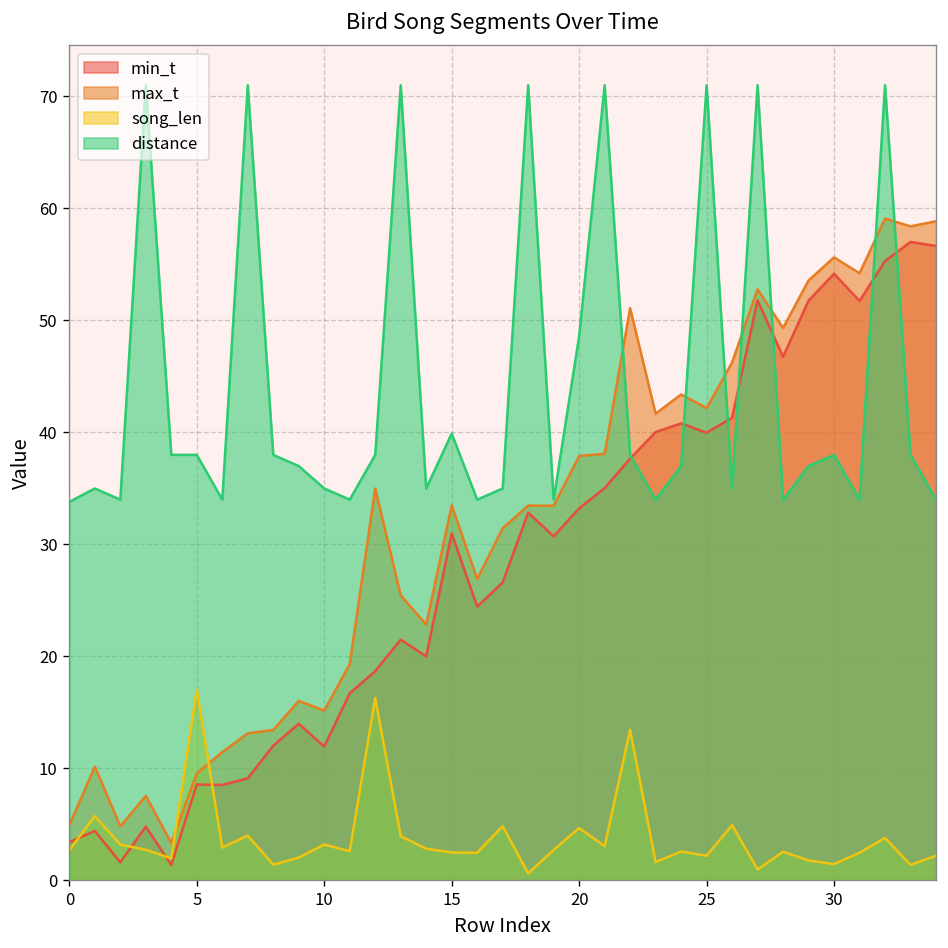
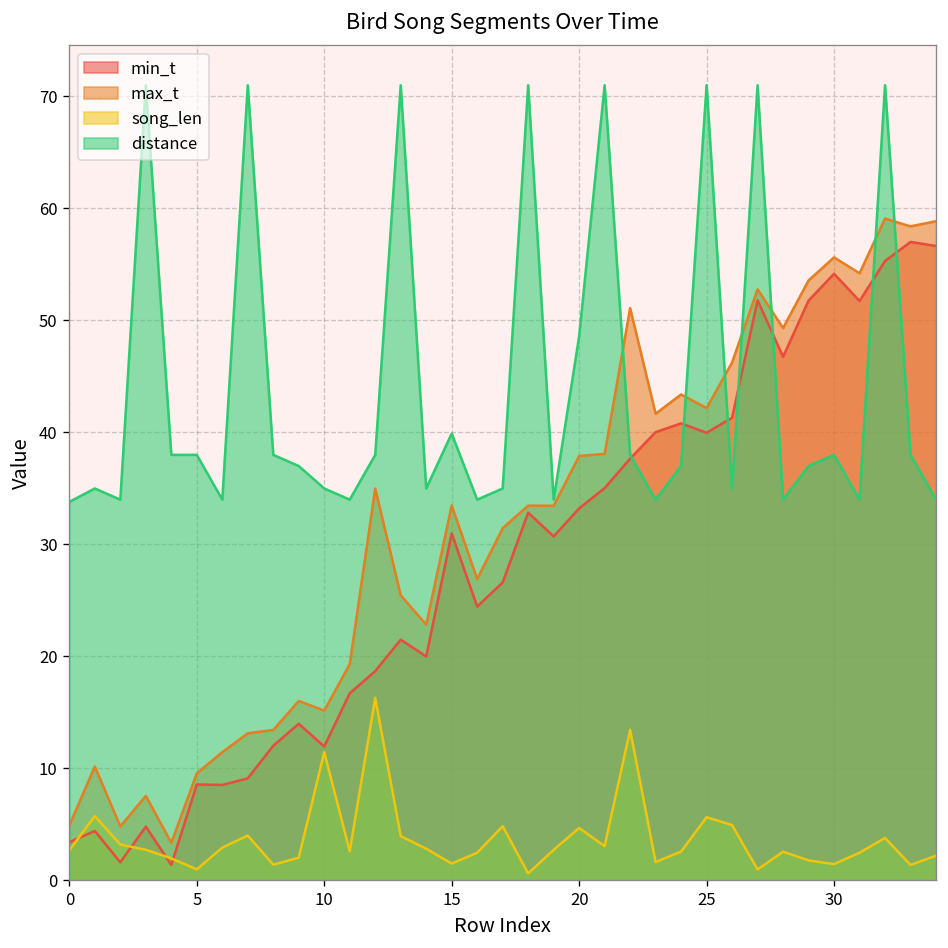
  {
    "song_len": {
      "0": 3,
-     "5": 17,
-     "10": 3,
-     "15": 2.5,
+     "5": 1,
+     "10": 11,
+     "15": 1.5,
      "20": 5,
-     "25": 2,
+     "25": 6,
      "30": 1
    },
    "distance": {
      "0": 34,
      "5": 38,
      "10": 35,
      "15": 40,
      "20": 49,
      "25": 71,
      "30": 38
    }
  }
